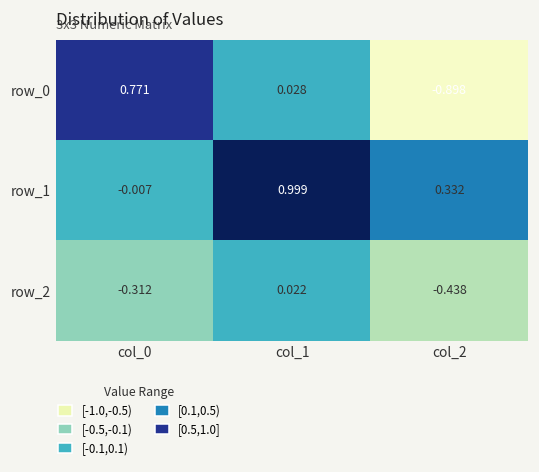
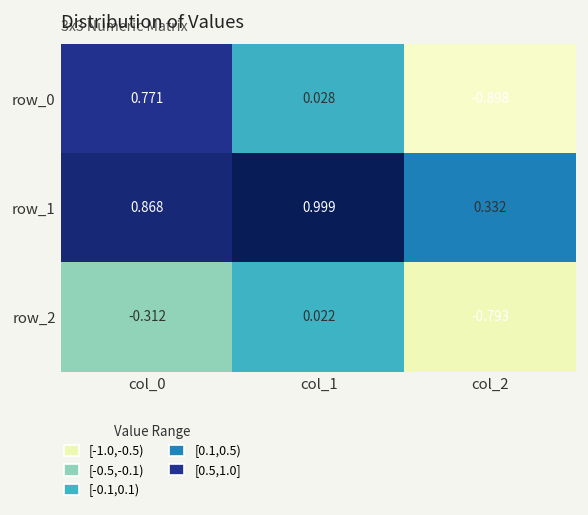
  {
    "row_0": {
      "col_0": 0.771,
      "col_1": 0.028,
      "col_2": -0.898
    },
    "row_1": {
-     "col_0": -0.007,
+     "col_0": 0.868,
      "col_1": 0.999,
      "col_2": 0.332
    },
    "row_2": {
      "col_0": -0.312,
      "col_1": 0.022,
-     "col_2": -0.438
+     "col_2": -0.793
    }
  }
